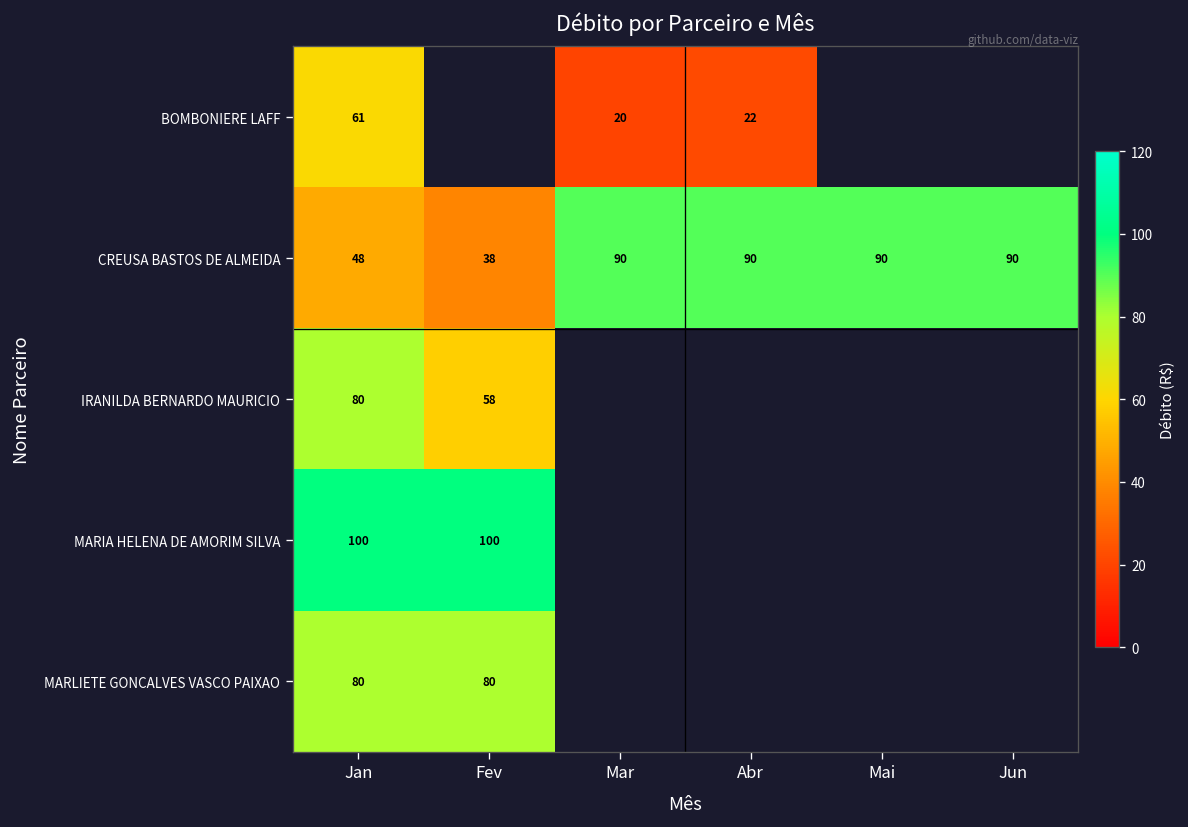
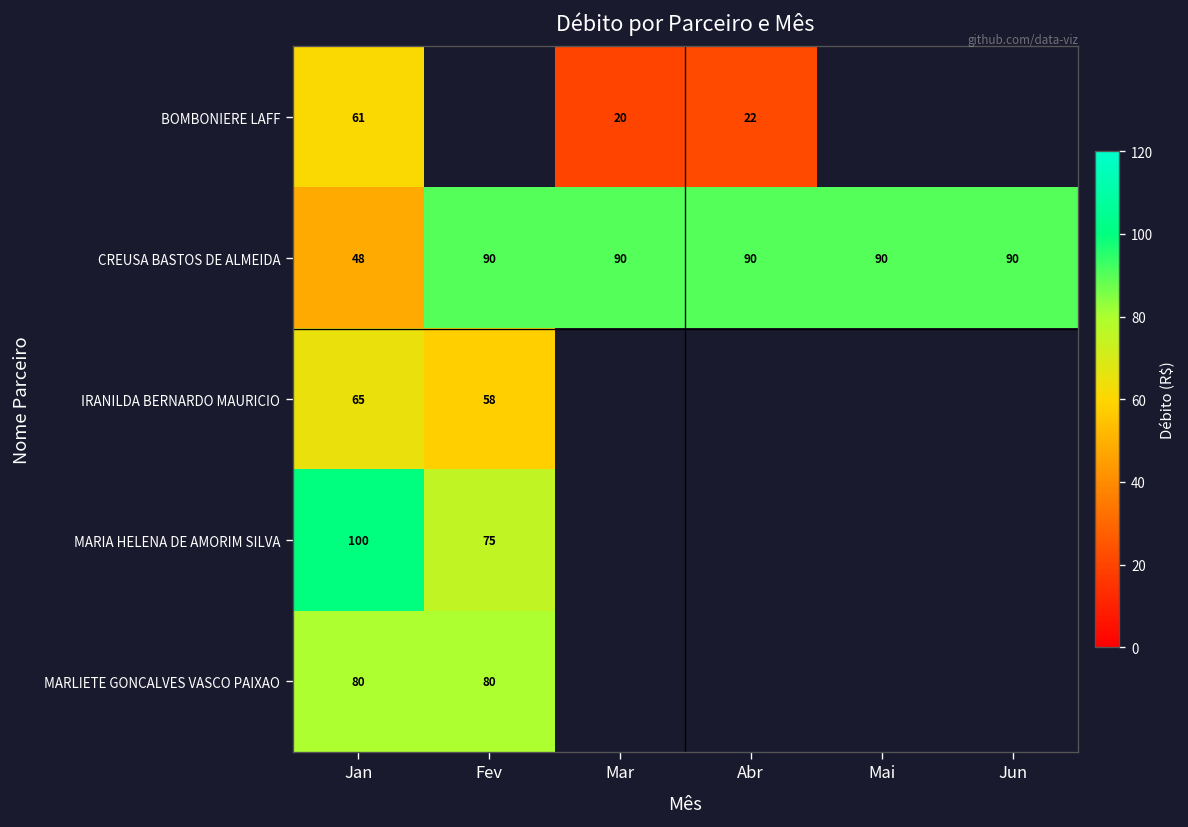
  {
    "BOMBONIERE LAFF": {
      "Jan": 61,
      "Mar": 20,
      "Abr": 22
    },
    "CREUSA BASTOS DE ALMEIDA": {
      "Jan": 48,
-     "Fev": 38,
+     "Fev": 90,
      "Mar": 90,
      "Abr": 90,
      "Mai": 90,
      "Jun": 90
    },
    "IRANILDA BERNARDO MAURICIO": {
-     "Jan": 80,
+     "Jan": 65,
      "Fev": 58
    },
    "MARIA HELENA DE AMORIM SILVA": {
      "Jan": 100,
-     "Fev": 100
+     "Fev": 75
    },
    "MARLIETE GONCALVES VASCO PAIXAO": {
      "Jan": 80,
      "Fev": 80
    }
  }
